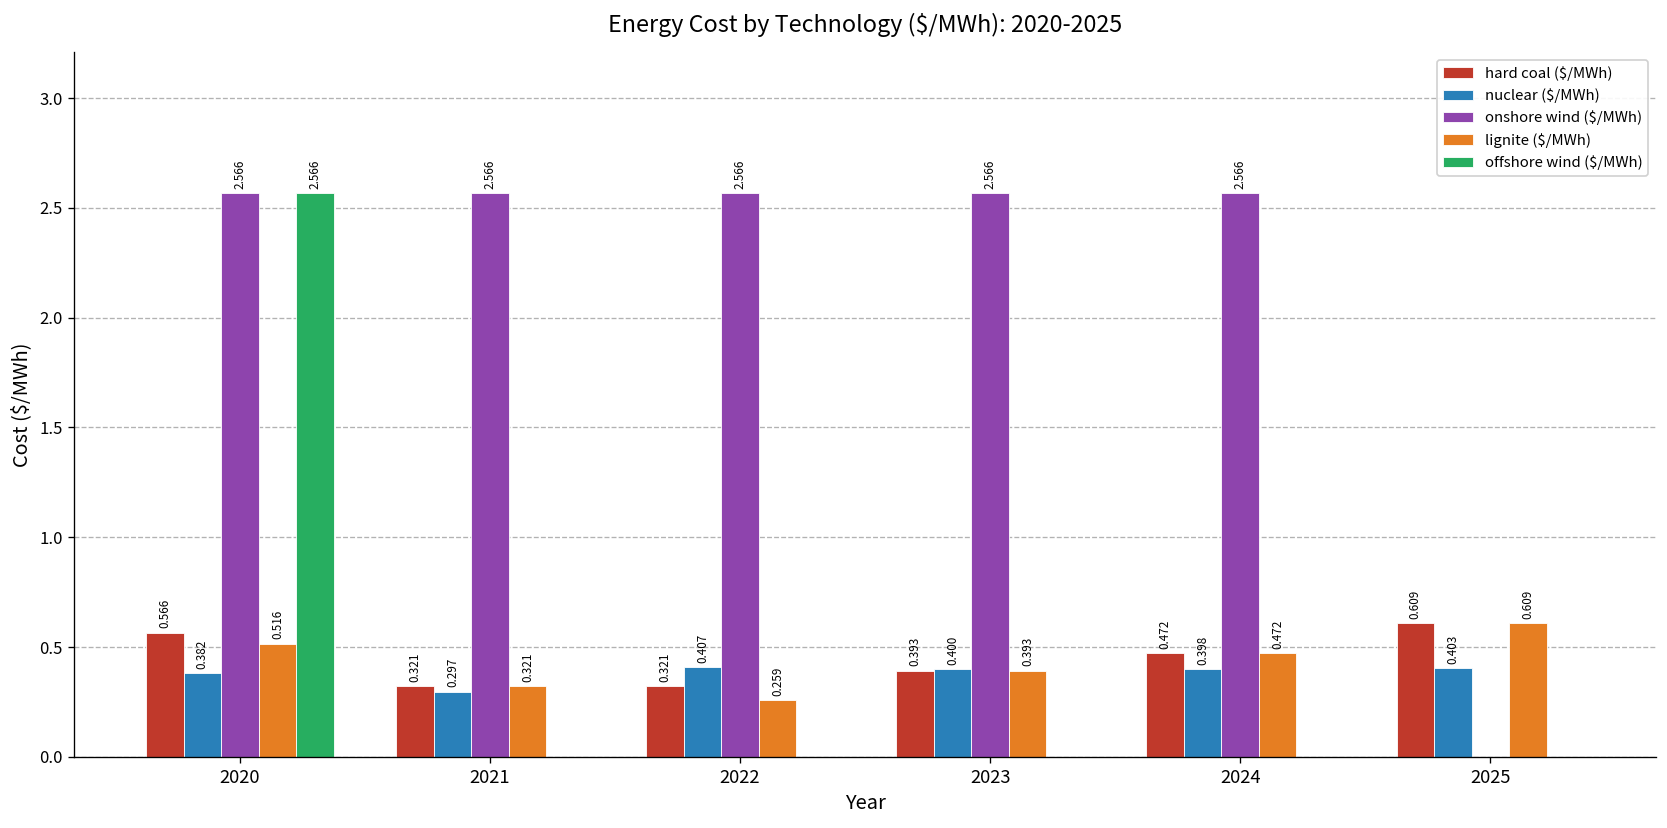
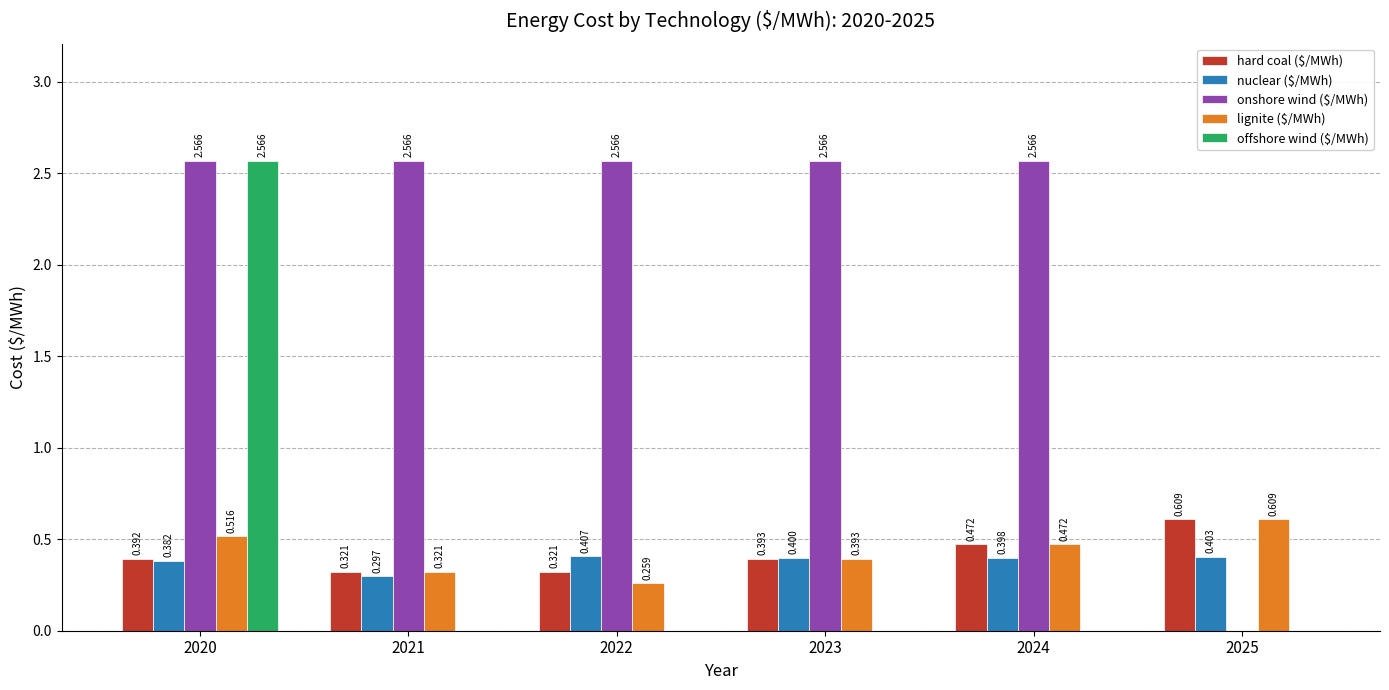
  {
    "hard coal ($/MWh)": {
-     "2020": 0.566,
+     "2020": 0.392,
      "2021": 0.321,
      "2022": 0.321,
      "2023": 0.393,
      "2024": 0.472,
      "2025": 0.609
    },
    "nuclear ($/MWh)": {
      "2020": 0.382,
      "2021": 0.297,
      "2022": 0.407,
      "2023": 0.400,
      "2024": 0.398,
      "2025": 0.403
    },
    "onshore wind ($/MWh)": {
      "2020": 2.566,
      "2021": 2.566,
      "2022": 2.566,
      "2023": 2.566,
      "2024": 2.566
    },
    "lignite ($/MWh)": {
      "2020": 0.516,
      "2021": 0.321,
      "2022": 0.259,
      "2023": 0.393,
      "2024": 0.472,
      "2025": 0.609
    },
    "offshore wind ($/MWh)": {
      "2020": 2.566
    }
  }
